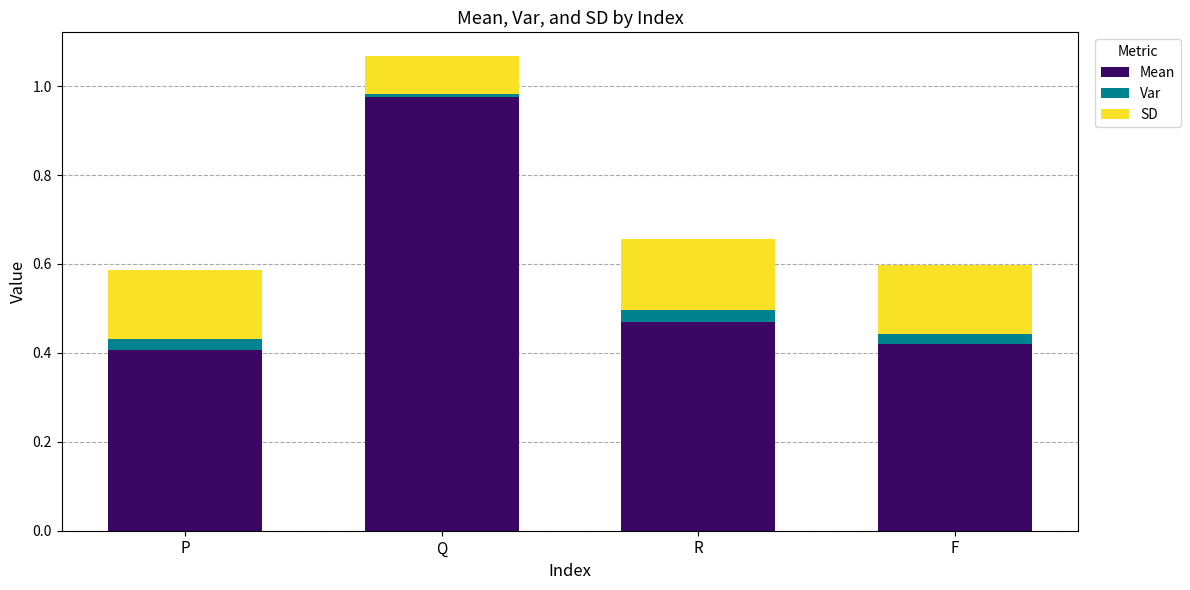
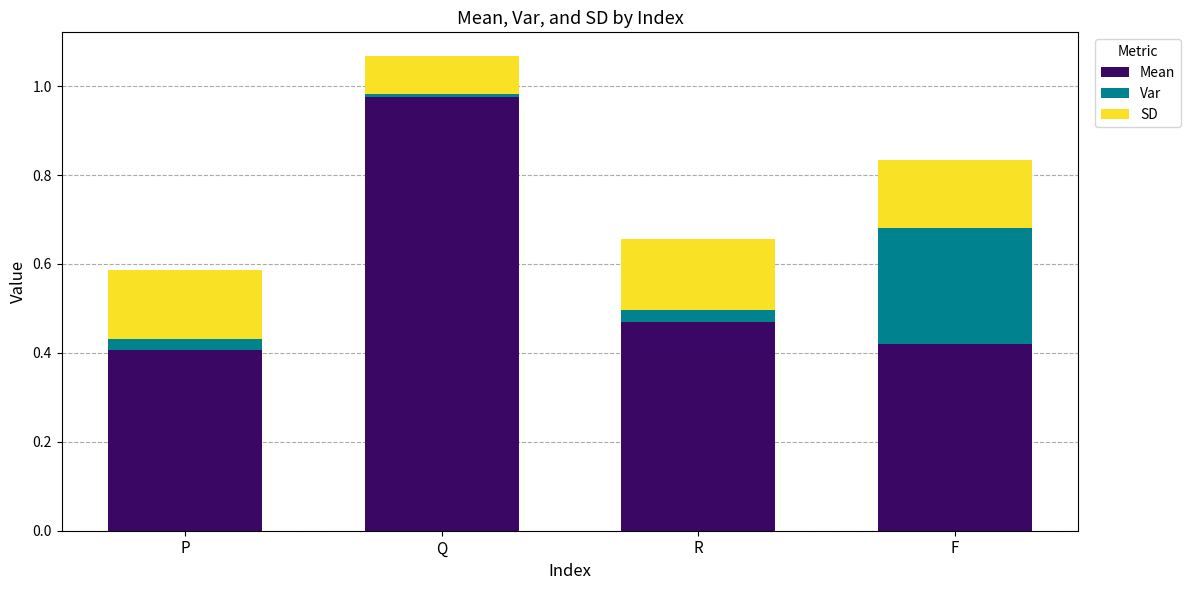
  {
    "Mean": {
      "P": 0.41,
      "Q": 0.97,
      "R": 0.47,
      "F": 0.42
    },
    "Var": {
      "P": 0.02,
      "Q": 0.01,
      "R": 0.03,
-     "F": 0.02
+     "F": 0.26
    },
    "SD": {
      "P": 0.16,
      "Q": 0.09,
      "R": 0.16,
      "F": 0.15
    }
  }
